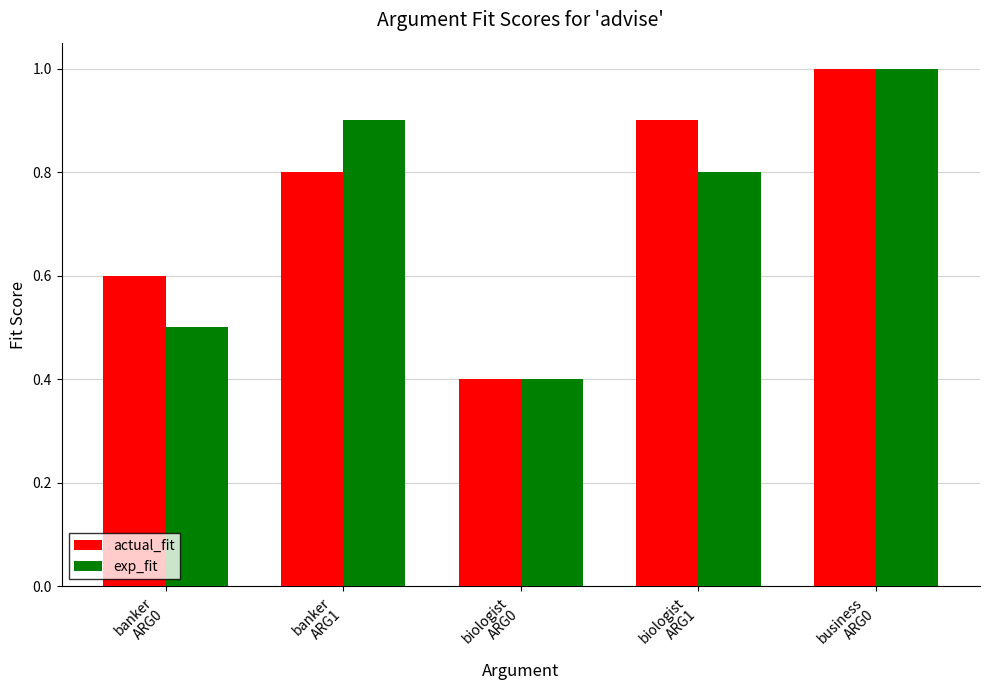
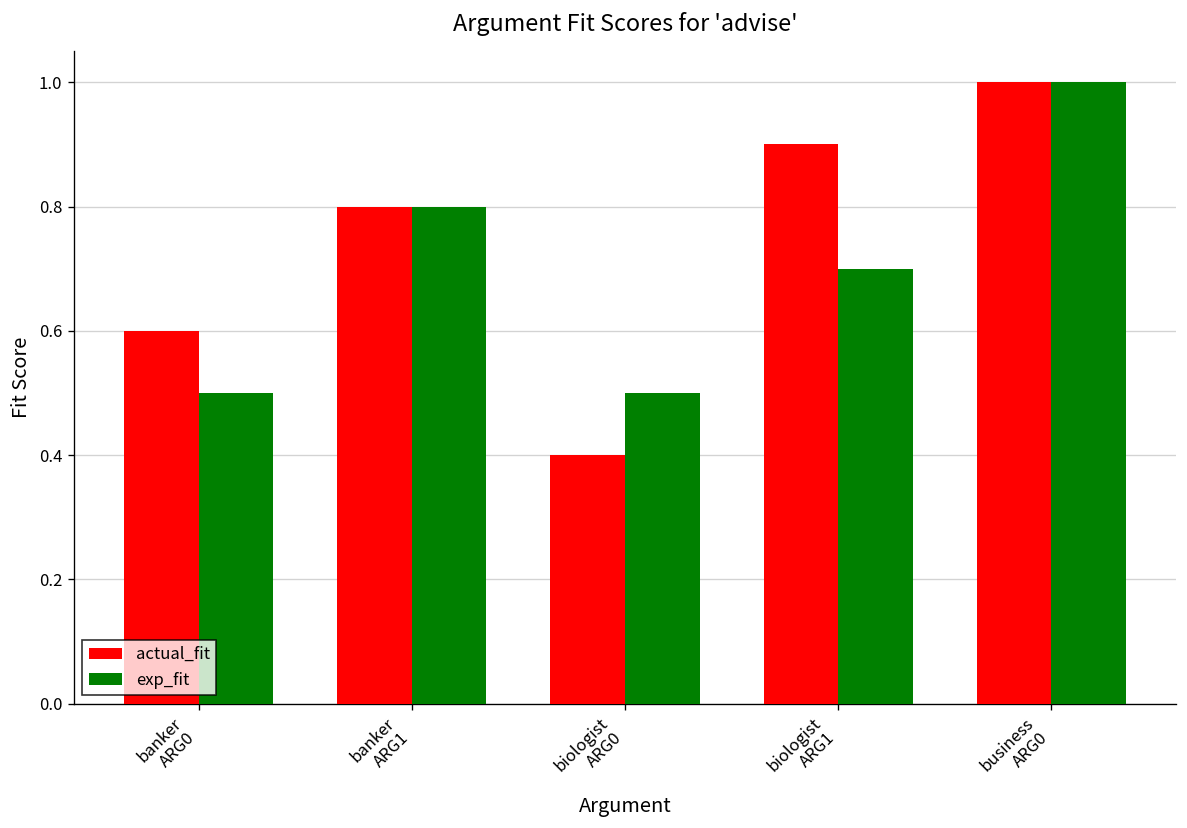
  {
    "actual_fit": {
      "banker ARG0": 0.6,
      "banker ARG1": 0.8,
      "biologist ARG0": 0.4,
      "biologist ARG1": 0.9,
      "business ARG0": 1.0
    },
    "exp_fit": {
      "banker ARG0": 0.5,
-     "banker ARG1": 0.9,
-     "biologist ARG0": 0.4,
-     "biologist ARG1": 0.8,
+     "banker ARG1": 0.8,
+     "biologist ARG0": 0.5,
+     "biologist ARG1": 0.7,
      "business ARG0": 1.0
    }
  }
